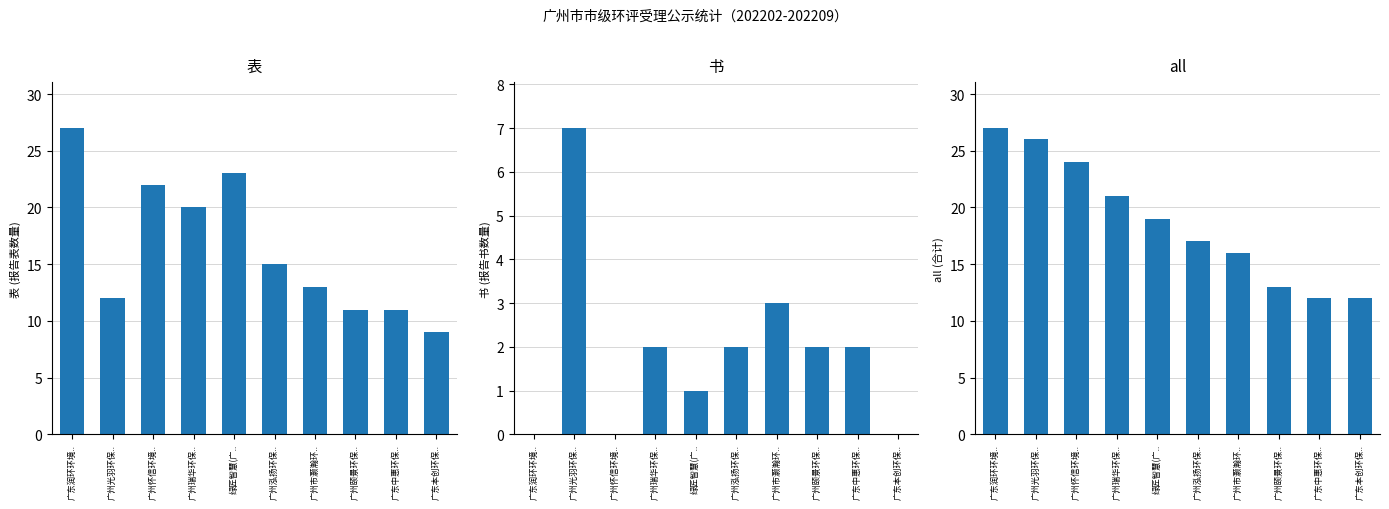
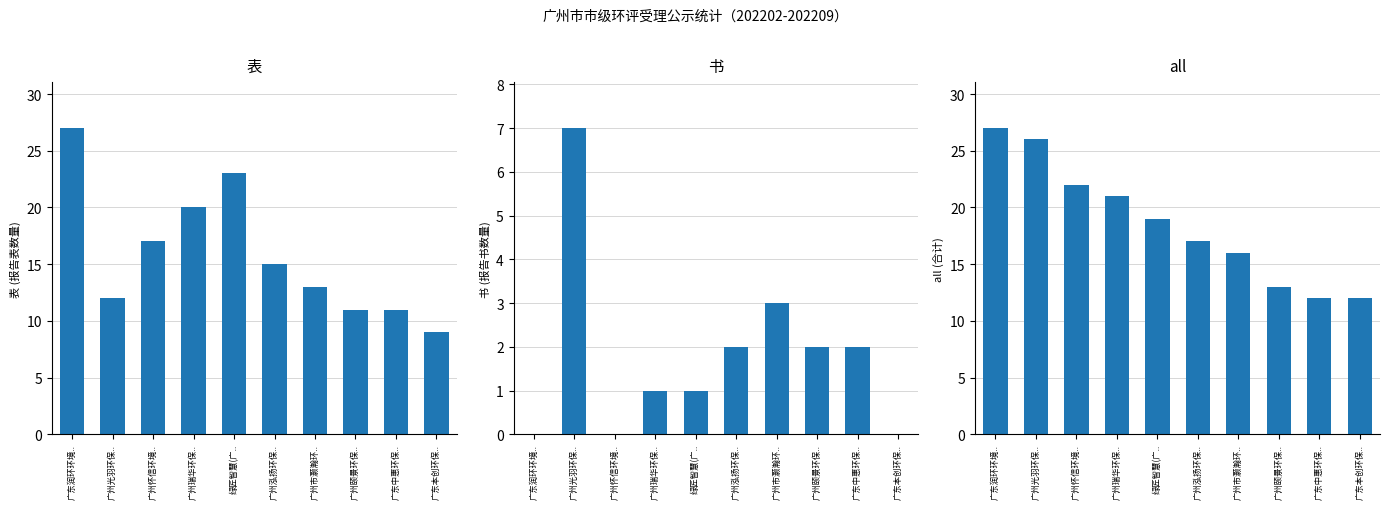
  {
    "表": {
      "广东润环环境..": 27,
      "广州光羽环保..": 12,
-     "广州怀信环境..": 22,
+     "广州怀信环境..": 17,
      "广州瑞华环保..": 20,
      "绿匠智慧(广..": 23,
      "广州泓扬环保..": 15,
      "广州市灏瀚环..": 13,
      "广州颐景环保..": 11,
      "广东中惠环保..": 11,
      "广东本创环保..": 9
    },
    "书": {
      "广东润环环境..": 0,
      "广州光羽环保..": 7,
      "广州怀信环境..": 0,
-     "广州瑞华环保..": 2,
+     "广州瑞华环保..": 1,
      "绿匠智慧(广..": 1,
      "广州泓扬环保..": 2,
      "广州市灏瀚环..": 3,
      "广州颐景环保..": 2,
      "广东中惠环保..": 2,
      "广东本创环保..": 0
    },
    "all": {
      "广东润环环境..": 27,
      "广州光羽环保..": 26,
-     "广州怀信环境..": 24,
+     "广州怀信环境..": 22,
      "广州瑞华环保..": 21,
      "绿匠智慧(广..": 19,
      "广州泓扬环保..": 17,
      "广州市灏瀚环..": 16,
      "广州颐景环保..": 13,
      "广东中惠环保..": 12,
      "广东本创环保..": 12
    }
  }
